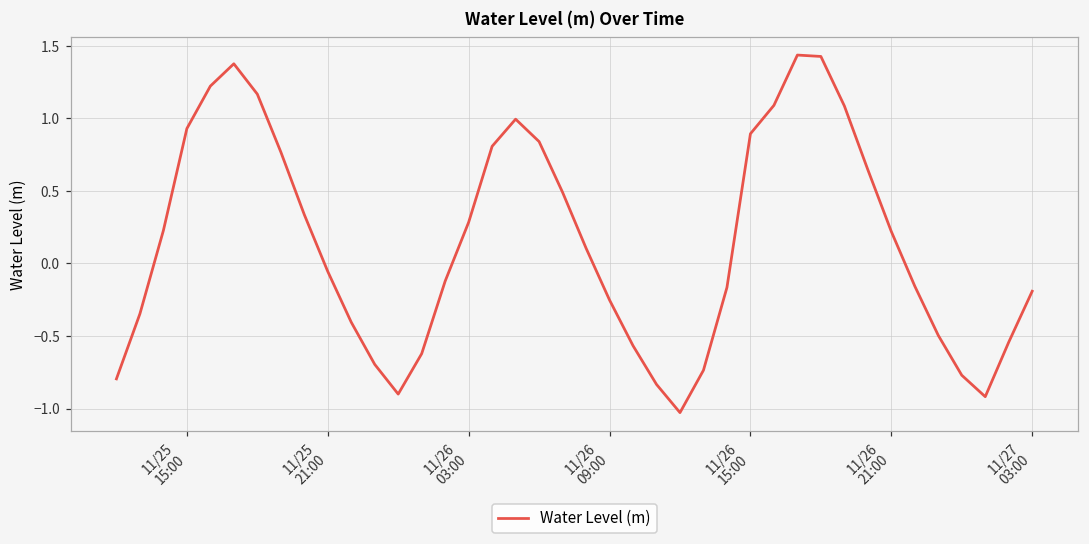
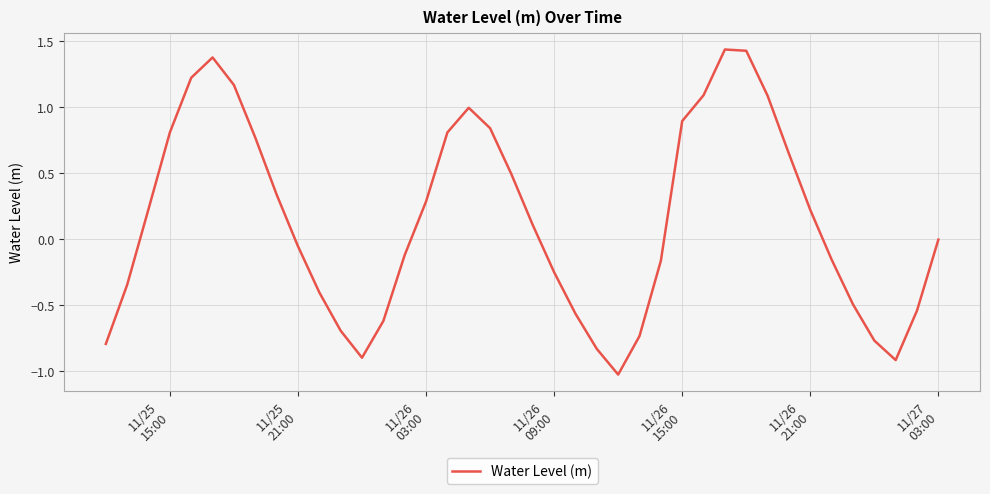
  {
-   "11/25 15:00": 0.93,
+   "11/25 15:00": 0.81,
    "11/25 21:00": -0.06,
    "11/26 03:00": 0.28,
    "11/26 09:00": -0.25,
    "11/26 15:00": 0.89,
    "11/26 21:00": 0.22,
-   "11/27 03:00": -0.19
+   "11/27 03:00": -0.01
  }
